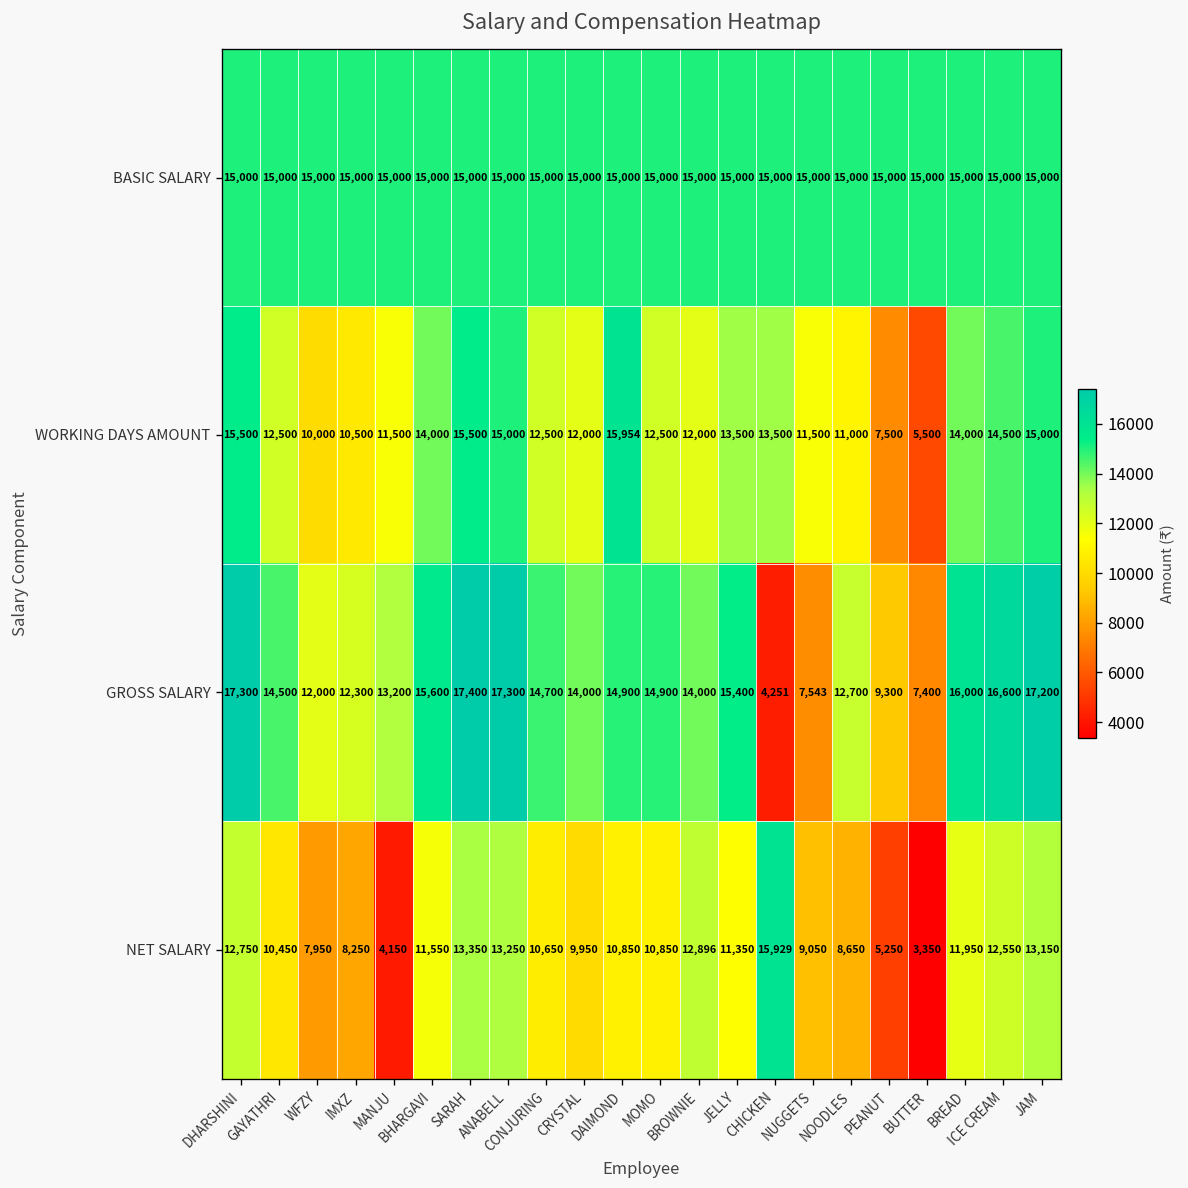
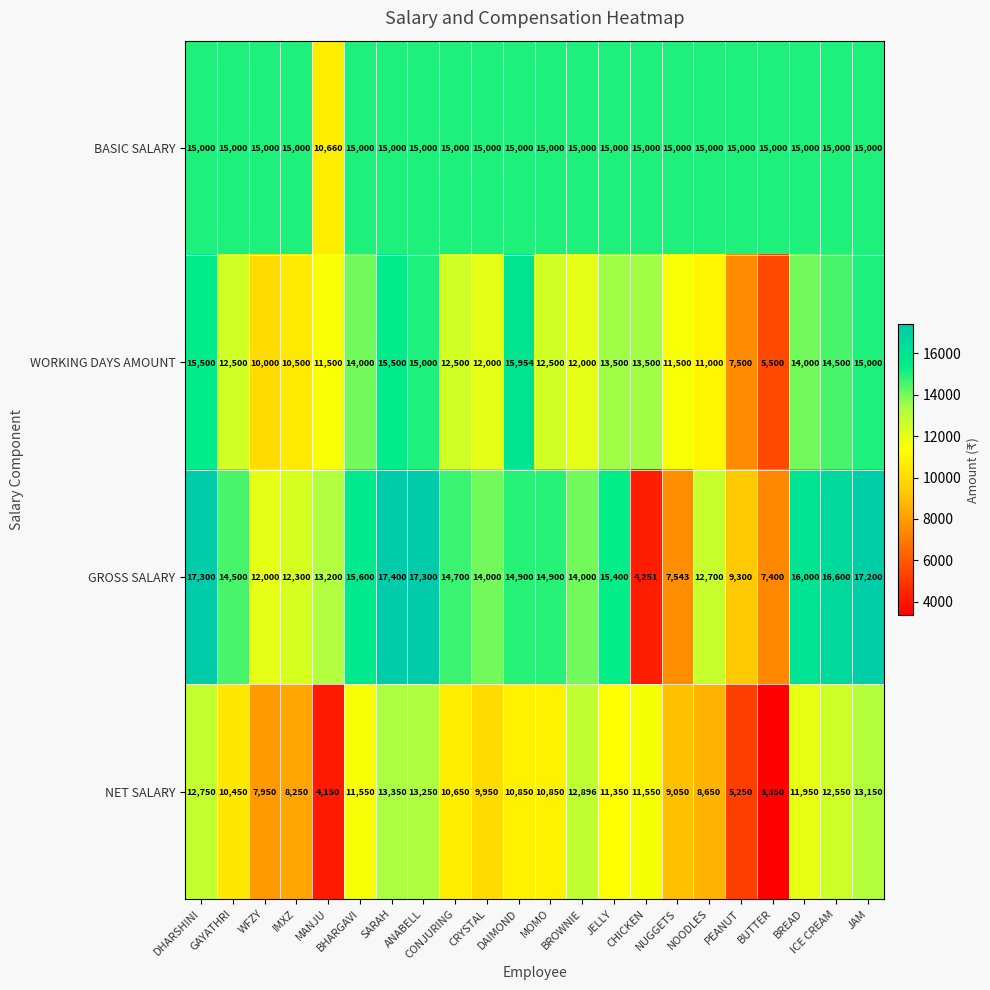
  {
    "BASIC SALARY": {
      "DHARSHINI": "15,000",
      "GAYATHRI": "15,000",
      "WFZY": "15,000",
      "IMXZ": "15,000",
-     "MANJU": "15,000",
+     "MANJU": "10,660",
      "BHARGAVI": "15,000",
      "SARAH": "15,000",
      "ANABELL": "15,000",
      "CONJURING": "15,000",
      "CRYSTAL": "15,000",
      "DAIMOND": "15,000",
      "MOMO": "15,000",
      "BROWNIE": "15,000",
      "JELLY": "15,000",
      "CHICKEN": "15,000",
      "NUGGETS": "15,000",
      "NOODLES": "15,000",
      "PEANUT": "15,000",
      "BUTTER": "15,000",
      "BREAD": "15,000",
      "ICE CREAM": "15,000",
      "JAM": "15,000"
    },
    "WORKING DAYS AMOUNT": {
      "DHARSHINI": "15,500",
      "GAYATHRI": "12,500",
      "WFZY": "10,000",
      "IMXZ": "10,500",
      "MANJU": "11,500",
      "BHARGAVI": "14,000",
      "SARAH": "15,500",
      "ANABELL": "15,000",
      "CONJURING": "12,500",
      "CRYSTAL": "12,000",
      "DAIMOND": "15,954",
      "MOMO": "12,500",
      "BROWNIE": "12,000",
      "JELLY": "13,500",
      "CHICKEN": "13,500",
      "NUGGETS": "11,500",
      "NOODLES": "11,000",
      "PEANUT": "7,500",
      "BUTTER": "5,500",
      "BREAD": "14,000",
      "ICE CREAM": "14,500",
      "JAM": "15,000"
    },
    "GROSS SALARY": {
      "DHARSHINI": "17,300",
      "GAYATHRI": "14,500",
      "WFZY": "12,000",
      "IMXZ": "12,300",
      "MANJU": "13,200",
      "BHARGAVI": "15,600",
      "SARAH": "17,400",
      "ANABELL": "17,300",
      "CONJURING": "14,700",
      "CRYSTAL": "14,000",
      "DAIMOND": "14,900",
      "MOMO": "14,900",
      "BROWNIE": "14,000",
      "JELLY": "15,400",
      "CHICKEN": "4,251",
      "NUGGETS": "7,543",
      "NOODLES": "12,700",
      "PEANUT": "9,300",
      "BUTTER": "7,400",
      "BREAD": "16,000",
      "ICE CREAM": "16,600",
      "JAM": "17,200"
    },
    "NET SALARY": {
      "DHARSHINI": "12,750",
      "GAYATHRI": "10,450",
      "WFZY": "7,950",
      "IMXZ": "8,250",
      "MANJU": "4,150",
      "BHARGAVI": "11,550",
      "SARAH": "13,350",
      "ANABELL": "13,250",
      "CONJURING": "10,650",
      "CRYSTAL": "9,950",
      "DAIMOND": "10,850",
      "MOMO": "10,850",
      "BROWNIE": "12,896",
      "JELLY": "11,350",
-     "CHICKEN": "15,929",
+     "CHICKEN": "11,550",
      "NUGGETS": "9,050",
      "NOODLES": "8,650",
      "PEANUT": "5,250",
      "BUTTER": "3,350",
      "BREAD": "11,950",
      "ICE CREAM": "12,550",
      "JAM": "13,150"
    }
  }
